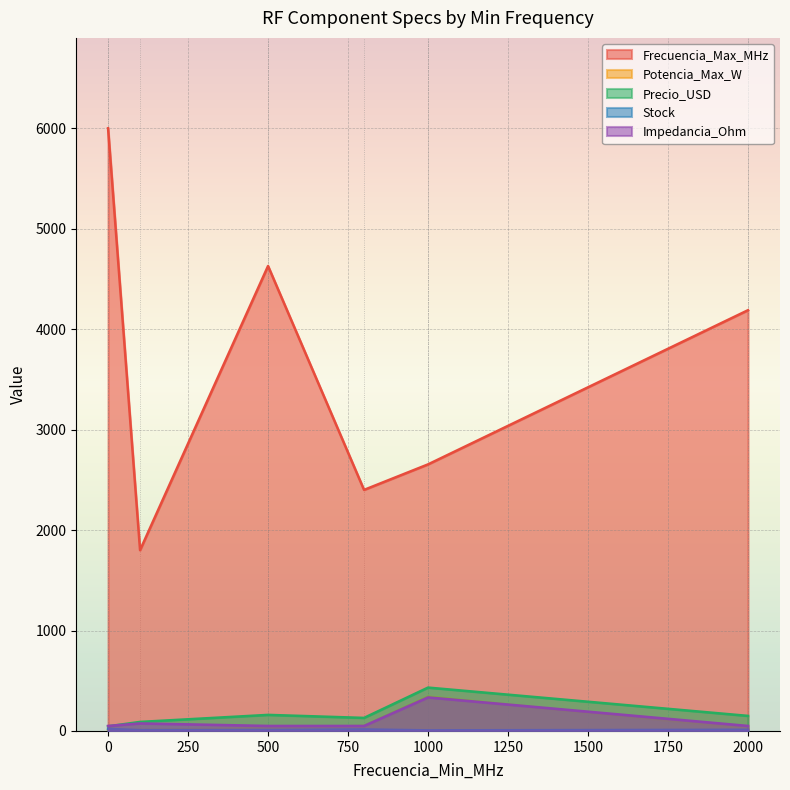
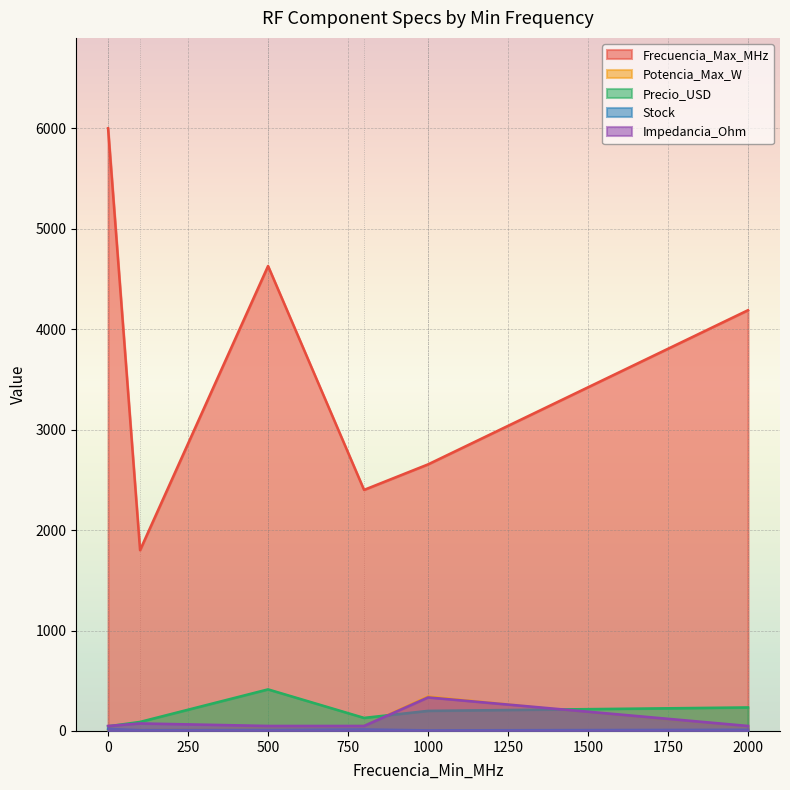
  {
    "Frecuencia_Max_MHz": {
      "0": 6000,
      "500": 4630,
      "1000": 2650,
      "2000": 4190
    },
    "Precio_USD": {
-     "500": 160,
-     "1000": 430,
-     "2000": 150
+     "500": 410,
+     "1000": 200,
+     "2000": 230
    },
    "Stock": {
      "1000": 10
    }
  }
